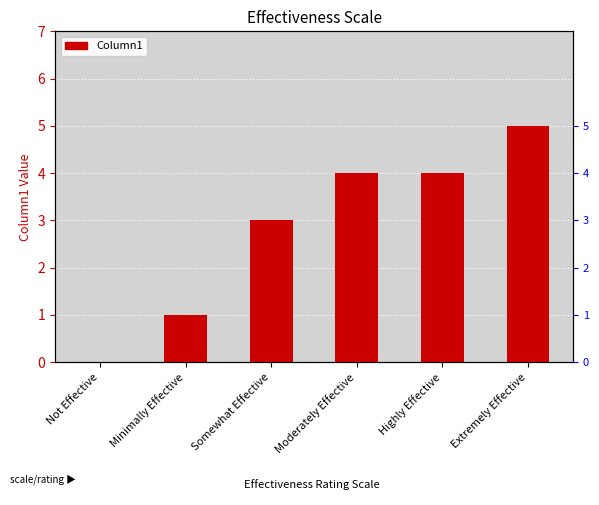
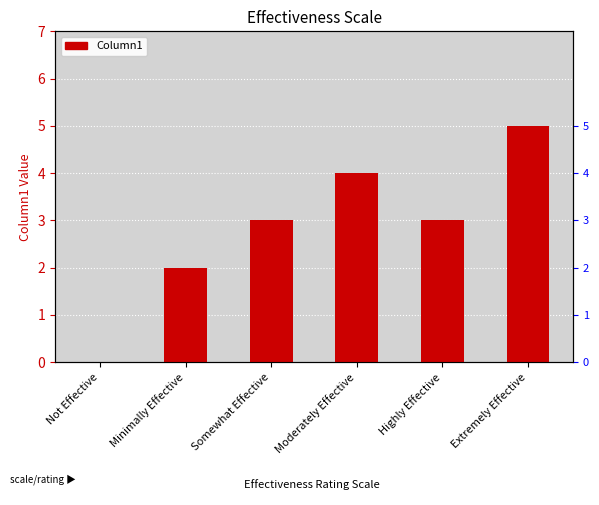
  {
    "Not Effective": 0,
-   "Minimally Effective": 1,
+   "Minimally Effective": 2,
    "Somewhat Effective": 3,
    "Moderately Effective": 4,
-   "Highly Effective": 4,
+   "Highly Effective": 3,
    "Extremely Effective": 5
  }
